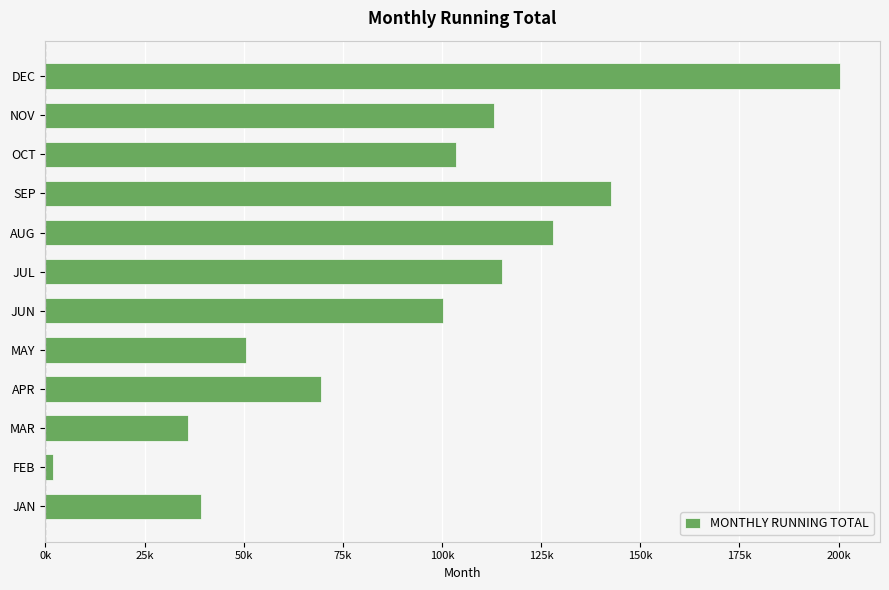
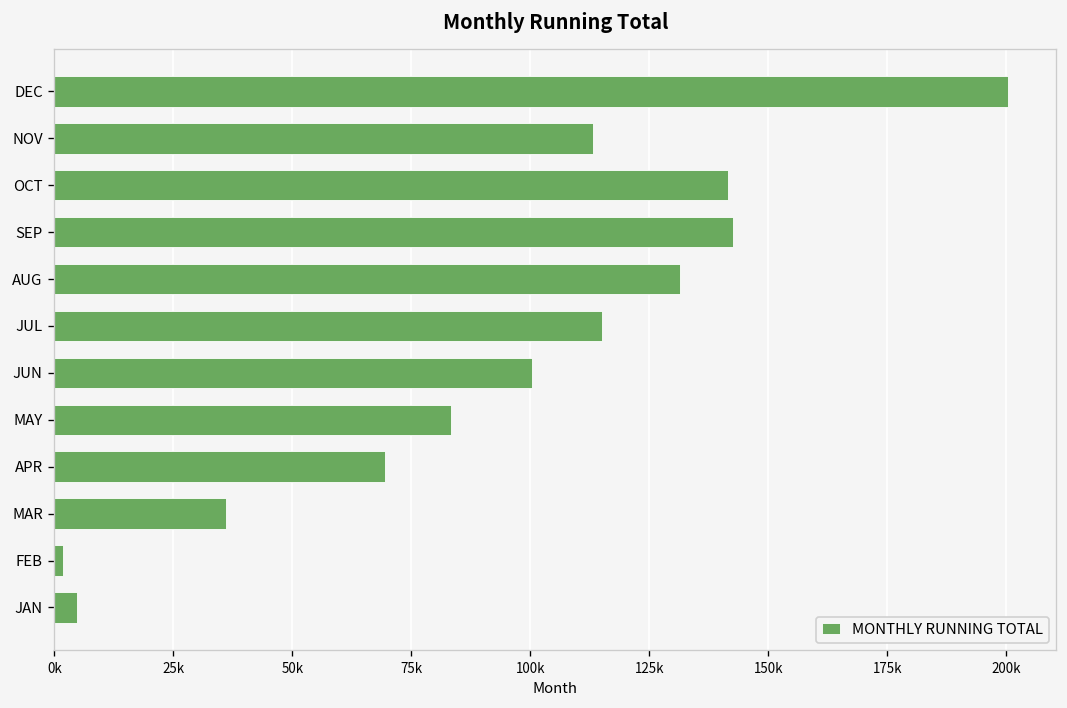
  {
    "DEC": 200000,
    "NOV": 113000,
-   "OCT": 104000,
+   "OCT": 141000,
    "SEP": 143000,
-   "AUG": 128000,
+   "AUG": 131000,
    "JUL": 115000,
    "JUN": 100000,
-   "MAY": 51000,
+   "MAY": 83000,
    "APR": 69000,
    "MAR": 36000,
    "FEB": 2000,
-   "JAN": 39000
+   "JAN": 5000
  }
